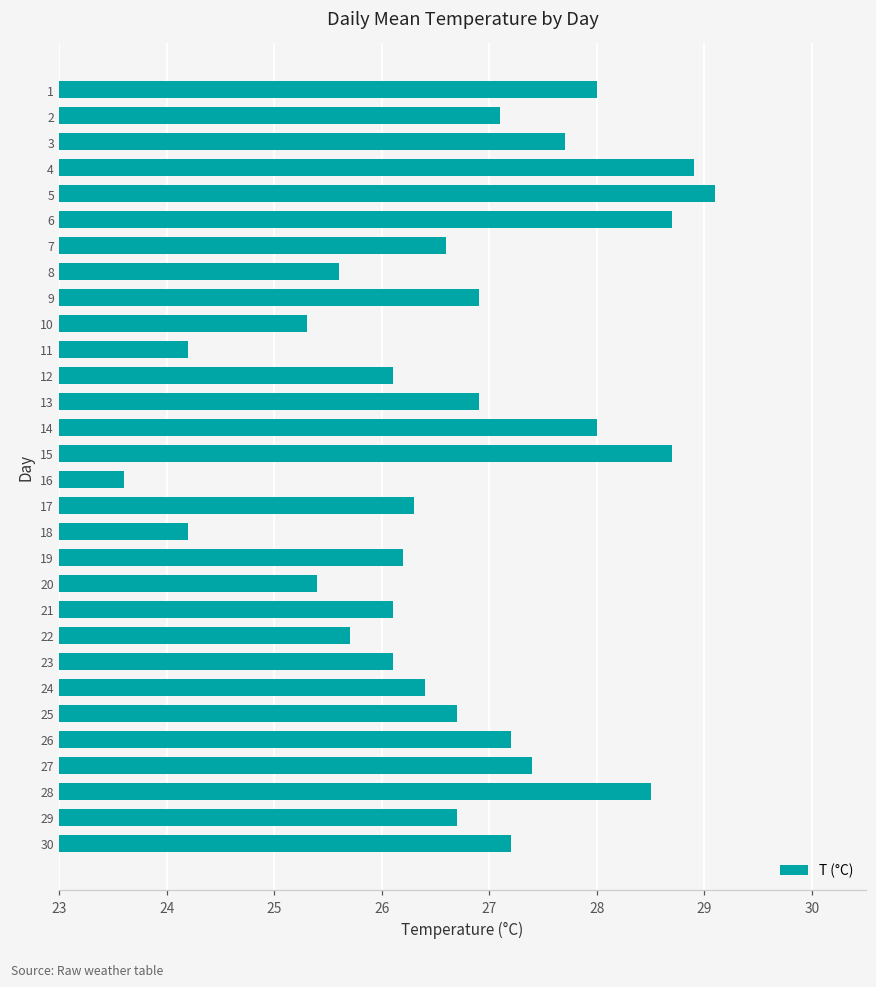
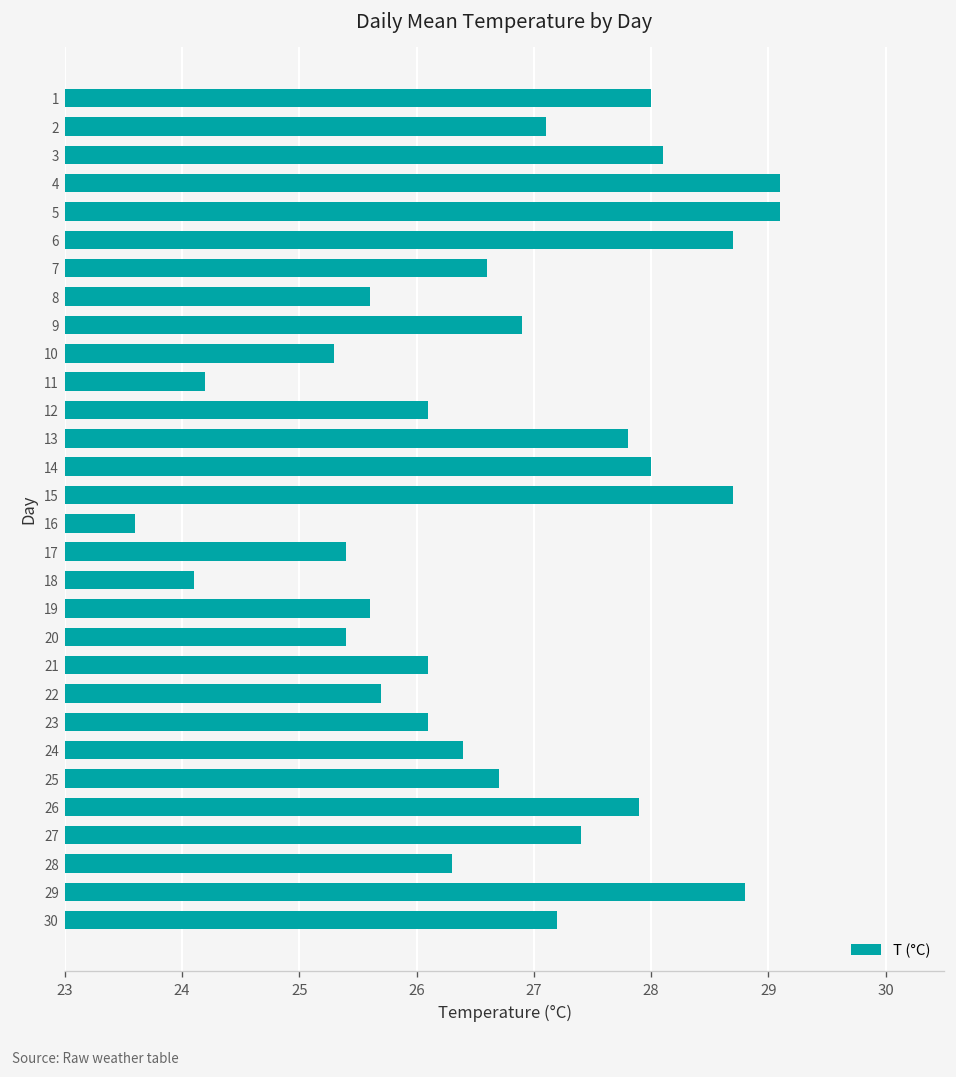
  {
    "1": 28.0,
    "2": 27.1,
-   "3": 27.7,
-   "4": 28.9,
+   "3": 28.1,
+   "4": 29.1,
    "5": 29.1,
    "6": 28.7,
    "7": 26.6,
    "8": 25.6,
    "9": 26.9,
    "10": 25.3,
    "11": 24.2,
    "12": 26.1,
-   "13": 26.9,
+   "13": 27.8,
    "14": 28.0,
    "15": 28.7,
    "16": 23.6,
-   "17": 26.3,
-   "18": 24.2,
-   "19": 26.2,
+   "17": 25.4,
+   "18": 24.1,
+   "19": 25.6,
    "20": 25.4,
    "21": 26.1,
    "22": 25.7,
    "23": 26.1,
    "24": 26.4,
    "25": 26.7,
-   "26": 27.2,
+   "26": 27.9,
    "27": 27.4,
-   "28": 28.5,
-   "29": 26.7,
+   "28": 26.3,
+   "29": 28.8,
    "30": 27.2
  }
